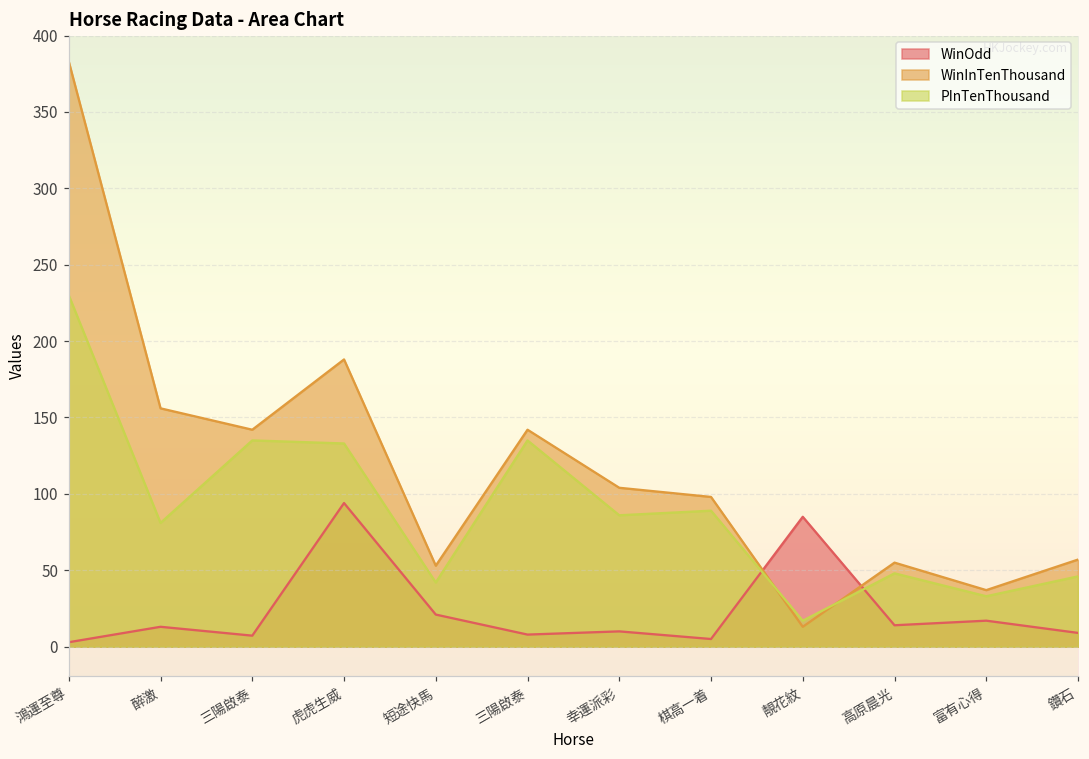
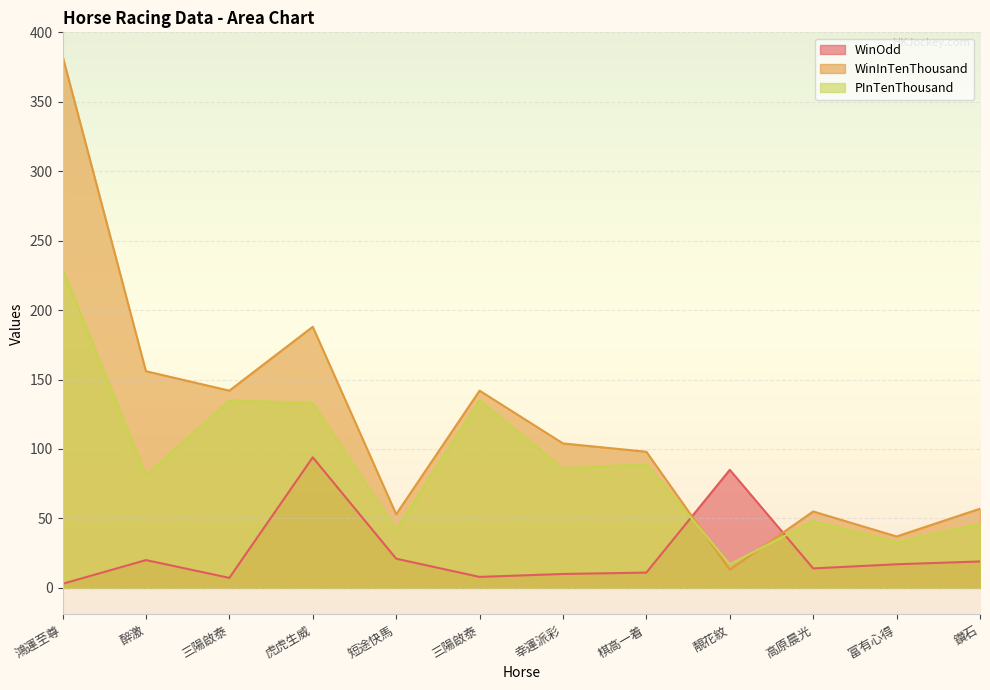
  {
    "WinOdd": {
      "鴻運至尊": 3,
-     "醉激": 13,
+     "醉激": 20,
      "虎虎生威": 94,
      "短途快馬": 21,
      "幸運派彩": 10,
-     "棋高一着": 5,
+     "棋高一着": 11,
      "靚花紋": 85,
      "高原晨光": 14,
      "富有心得": 17,
-     "鑽石": 9
+     "鑽石": 19
    }
  }
